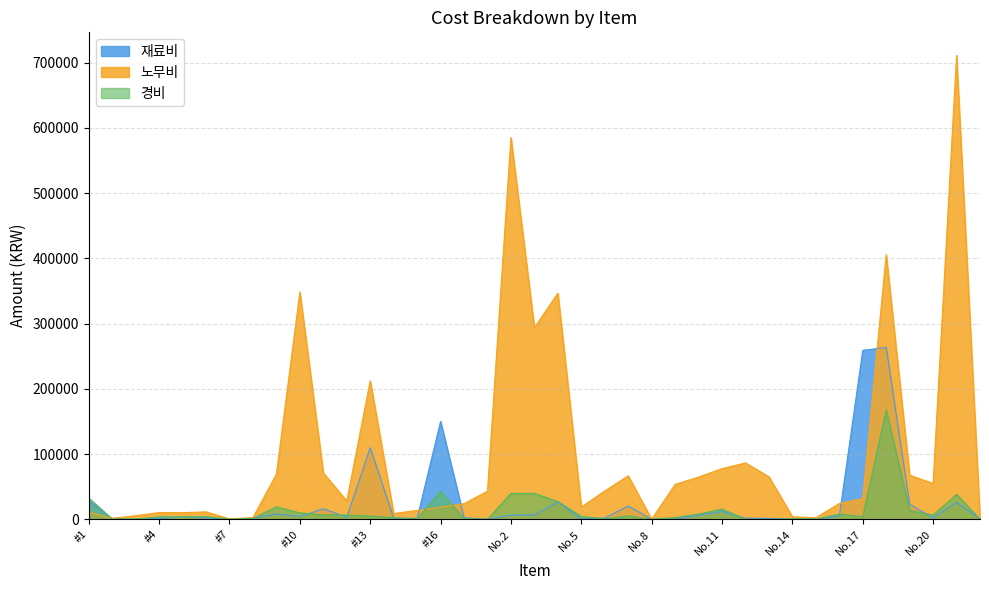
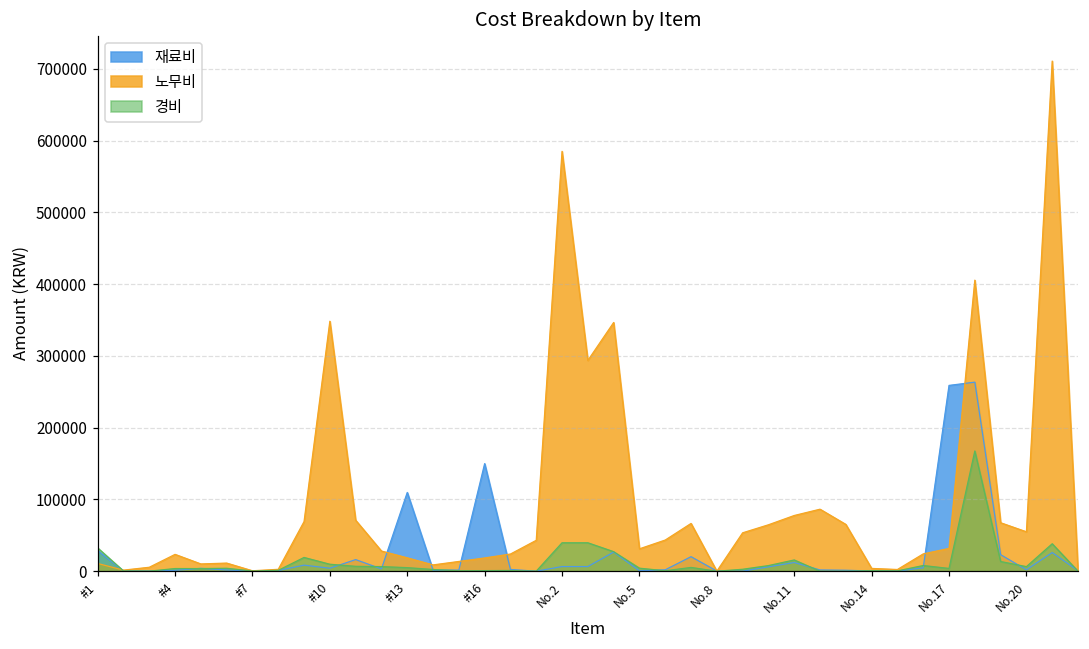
  {
    "재료비": {
      "#10": 0,
      "#13": 110000,
      "#16": 150000,
      "No.2": 10000,
      "No.17": 260000,
      "No.20": 0
    },
    "노무비": {
      "#1": 10000,
-     "#4": 10000,
+     "#4": 20000,
      "#10": 350000,
-     "#13": 210000,
+     "#13": 20000,
      "#16": 20000,
      "No.2": 590000,
-     "No.5": 20000,
+     "No.5": 30000,
      "No.11": 80000,
      "No.17": 30000,
      "No.20": 50000
    },
    "경비": {
      "#10": 10000,
      "#13": 0,
-     "#16": 40000,
+     "#16": 0,
      "No.2": 40000,
      "No.17": 0,
      "No.20": 10000
    }
  }
